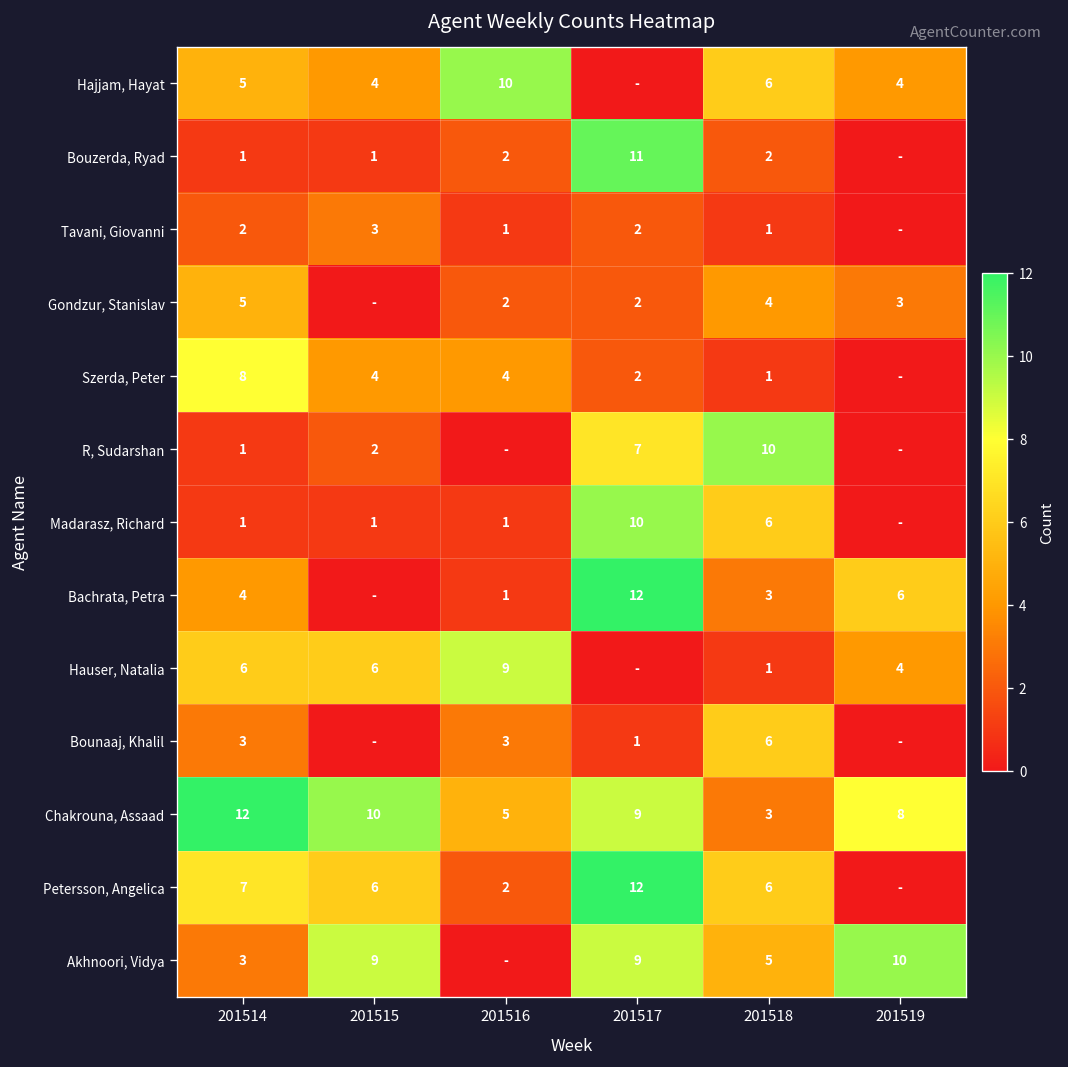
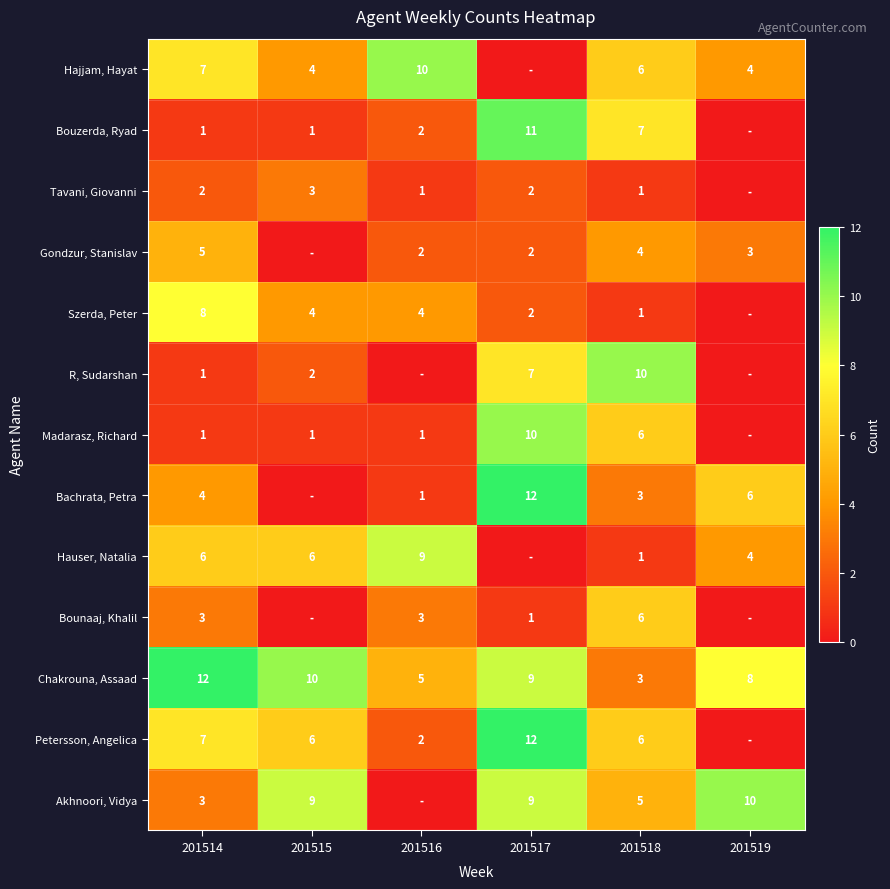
  {
    "Hajjam, Hayat": {
-     "201514": 5,
+     "201514": 7,
      "201515": 4,
      "201516": 10,
      "201518": 6,
      "201519": 4
    },
    "Bouzerda, Ryad": {
      "201514": 1,
      "201515": 1,
      "201516": 2,
      "201517": 11,
-     "201518": 2
+     "201518": 7
    },
    "Tavani, Giovanni": {
      "201514": 2,
      "201515": 3,
      "201516": 1,
      "201517": 2,
      "201518": 1
    },
    "Gondzur, Stanislav": {
      "201514": 5,
      "201516": 2,
      "201517": 2,
      "201518": 4,
      "201519": 3
    },
    "Szerda, Peter": {
      "201514": 8,
      "201515": 4,
      "201516": 4,
      "201517": 2,
      "201518": 1
    },
    "R, Sudarshan": {
      "201514": 1,
      "201515": 2,
      "201517": 7,
      "201518": 10
    },
    "Madarasz, Richard": {
      "201514": 1,
      "201515": 1,
      "201516": 1,
      "201517": 10,
      "201518": 6
    },
    "Bachrata, Petra": {
      "201514": 4,
      "201516": 1,
      "201517": 12,
      "201518": 3,
      "201519": 6
    },
    "Hauser, Natalia": {
      "201514": 6,
      "201515": 6,
      "201516": 9,
      "201518": 1,
      "201519": 4
    },
    "Bounaaj, Khalil": {
      "201514": 3,
      "201516": 3,
      "201517": 1,
      "201518": 6
    },
    "Chakrouna, Assaad": {
      "201514": 12,
      "201515": 10,
      "201516": 5,
      "201517": 9,
      "201518": 3,
      "201519": 8
    },
    "Petersson, Angelica": {
      "201514": 7,
      "201515": 6,
      "201516": 2,
      "201517": 12,
      "201518": 6
    },
    "Akhnoori, Vidya": {
      "201514": 3,
      "201515": 9,
      "201517": 9,
      "201518": 5,
      "201519": 10
    }
  }
